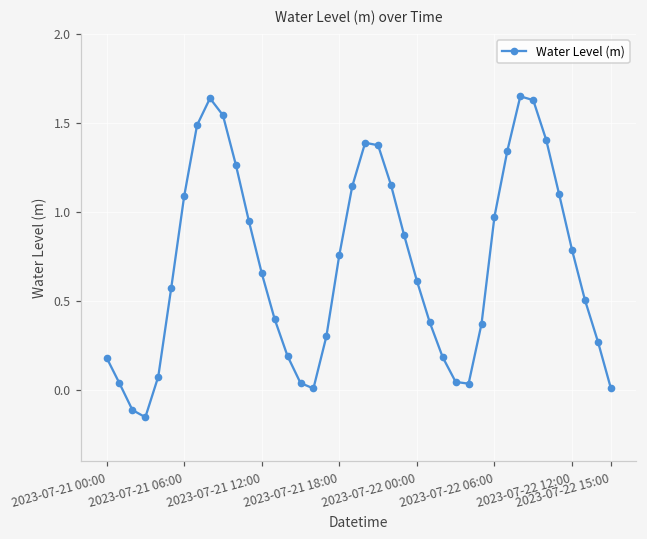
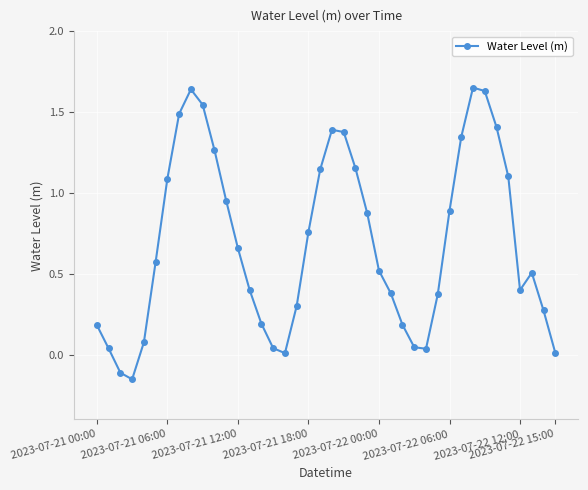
  {
    "2023-07-21 00:00": 0.18,
    "2023-07-21 06:00": 1.09,
    "2023-07-21 12:00": 0.66,
    "2023-07-21 18:00": 0.76,
-   "2023-07-22 00:00": 0.61,
-   "2023-07-22 06:00": 0.97,
-   "2023-07-22 12:00": 0.79,
+   "2023-07-22 00:00": 0.52,
+   "2023-07-22 06:00": 0.89,
+   "2023-07-22 12:00": 0.40,
    "2023-07-22 15:00": 0.01
  }
